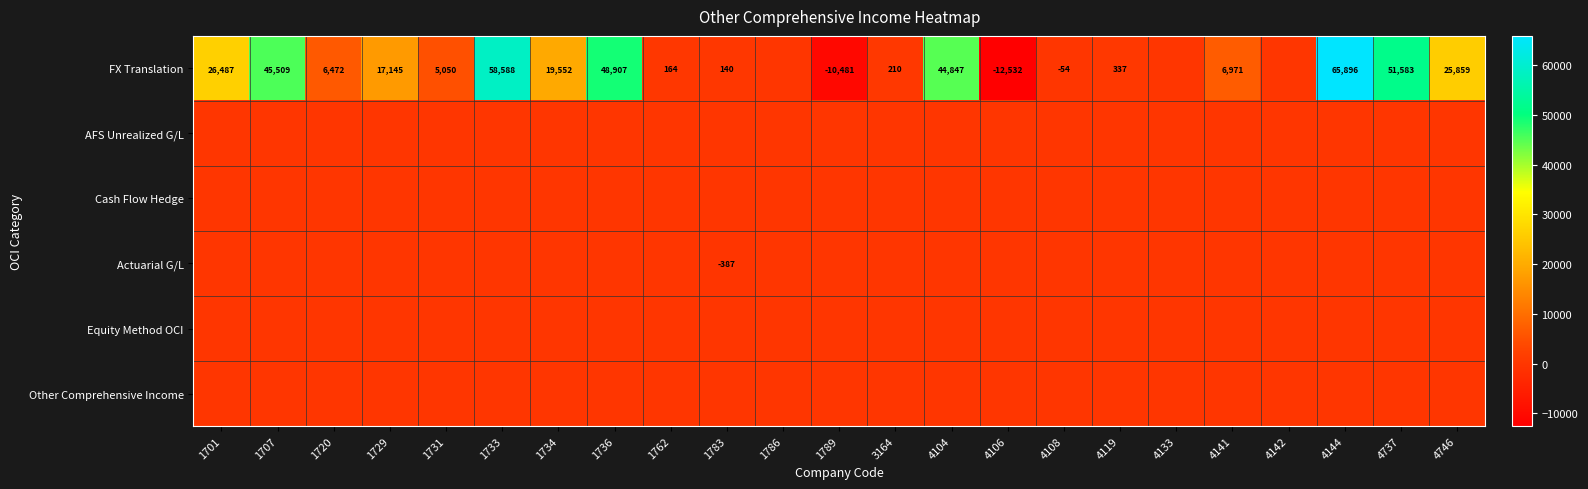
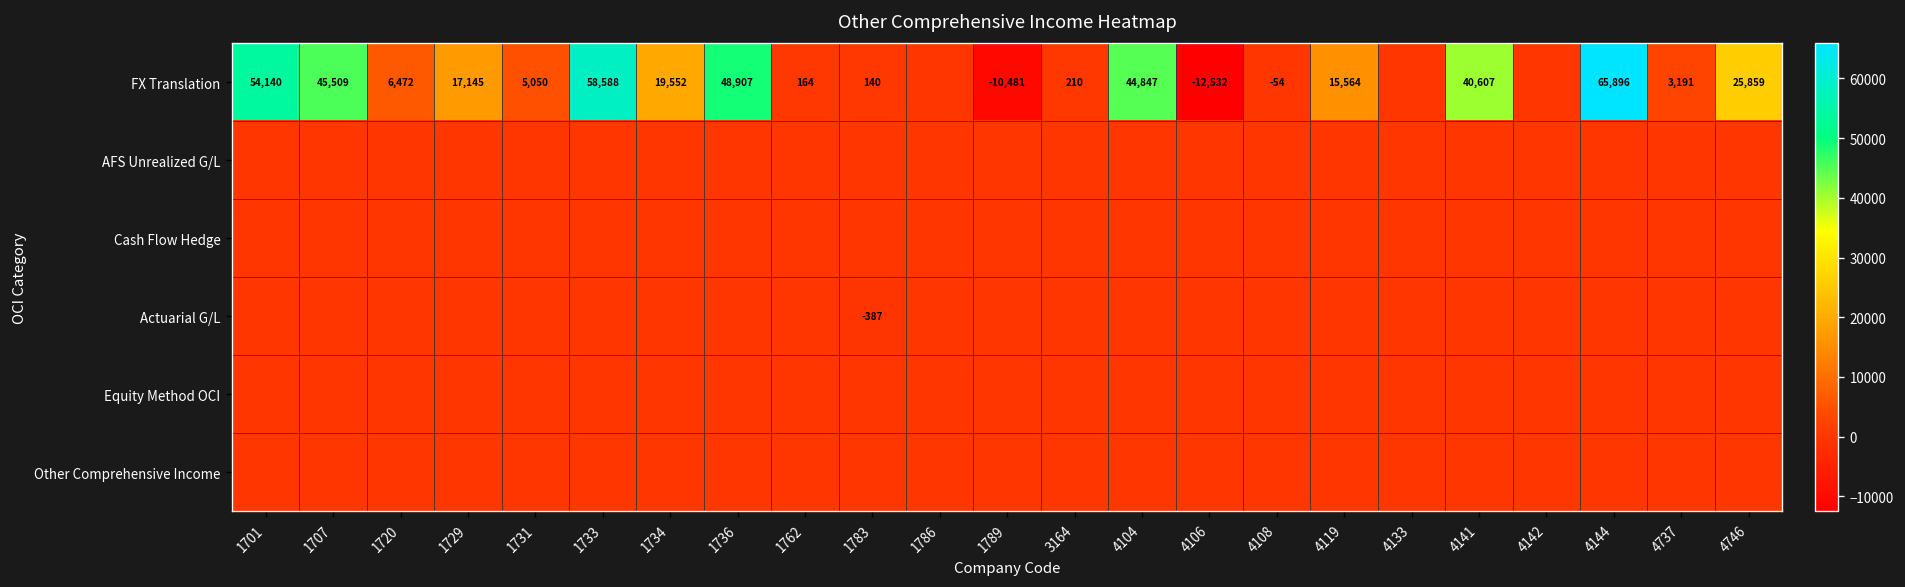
  {
    "FX Translation": {
-     "1701": "26,487",
+     "1701": "54,140",
      "1707": "45,509",
      "1720": "6,472",
      "1729": "17,145",
      "1731": "5,050",
      "1733": "58,588",
      "1734": "19,552",
      "1736": "48,907",
      "1762": "164",
      "1783": "140",
      "1789": "-10,481",
      "3164": "210",
      "4104": "44,847",
      "4106": "-12,532",
      "4108": "-54",
-     "4119": "337",
-     "4141": "6,971",
+     "4119": "15,564",
+     "4141": "40,607",
      "4144": "65,896",
-     "4737": "51,583",
+     "4737": "3,191",
      "4746": "25,859"
    },
    "Actuarial G/L": {
      "1783": "-387"
    }
  }
